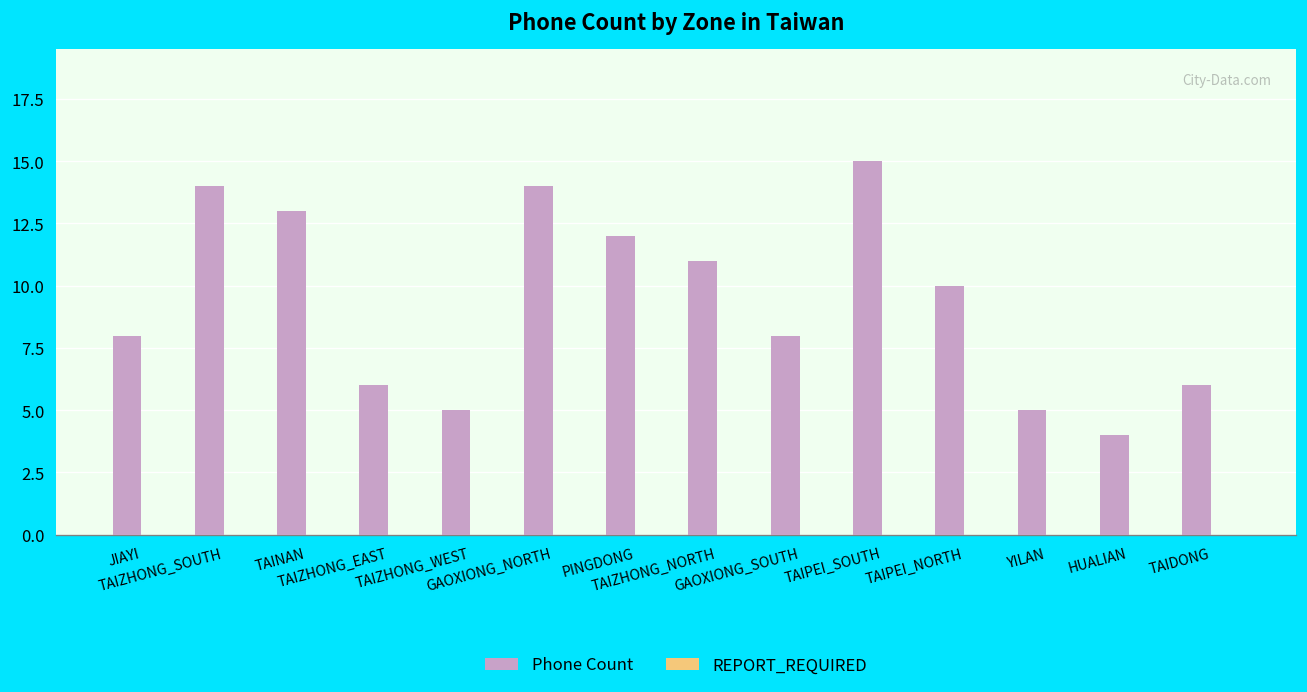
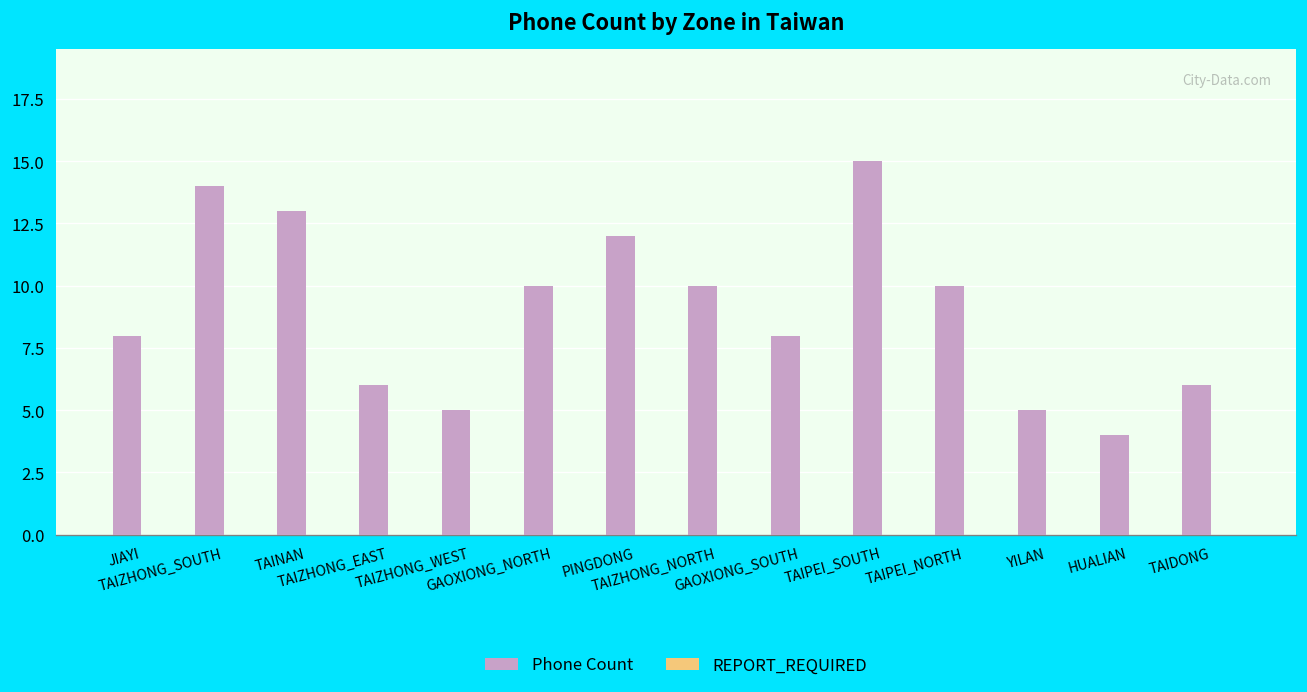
  {
    "Phone Count": {
      "JIAYI": 8,
      "TAIZHONG_SOUTH": 14,
      "TAINAN": 13,
      "TAIZHONG_EAST": 6,
      "TAIZHONG_WEST": 5,
-     "GAOXIONG_NORTH": 14,
+     "GAOXIONG_NORTH": 10,
      "PINGDONG": 12,
-     "TAIZHONG_NORTH": 11,
+     "TAIZHONG_NORTH": 10,
      "GAOXIONG_SOUTH": 8,
      "TAIPEI_SOUTH": 15,
      "TAIPEI_NORTH": 10,
      "YILAN": 5,
      "HUALIAN": 4,
      "TAIDONG": 6
    },
    "REPORT_REQUIRED": {
      "JIAYI": 0,
      "TAIZHONG_SOUTH": 0,
      "TAINAN": 0,
      "TAIZHONG_EAST": 0,
      "TAIZHONG_WEST": 0,
      "GAOXIONG_NORTH": 0,
      "PINGDONG": 0,
      "TAIZHONG_NORTH": 0,
      "GAOXIONG_SOUTH": 0,
      "TAIPEI_SOUTH": 0,
      "TAIPEI_NORTH": 0,
      "YILAN": 0,
      "HUALIAN": 0,
      "TAIDONG": 0
    }
  }
